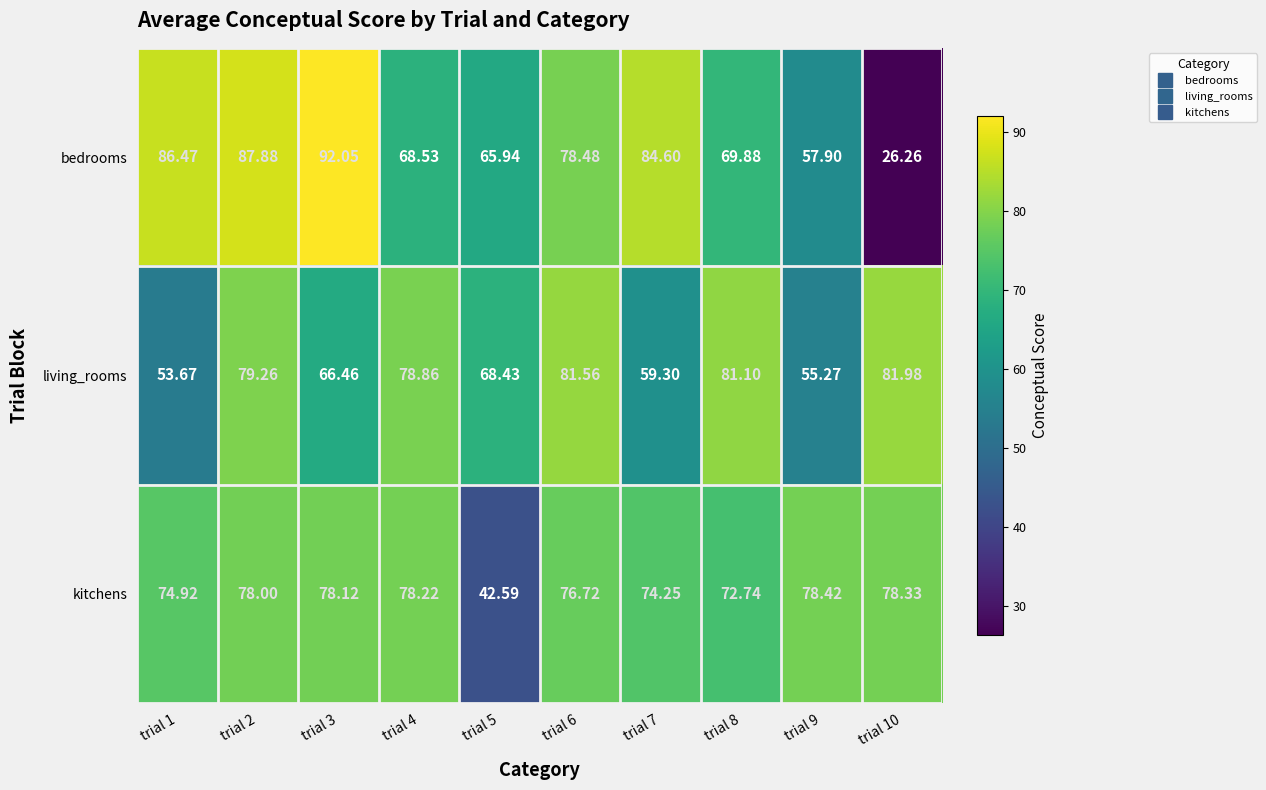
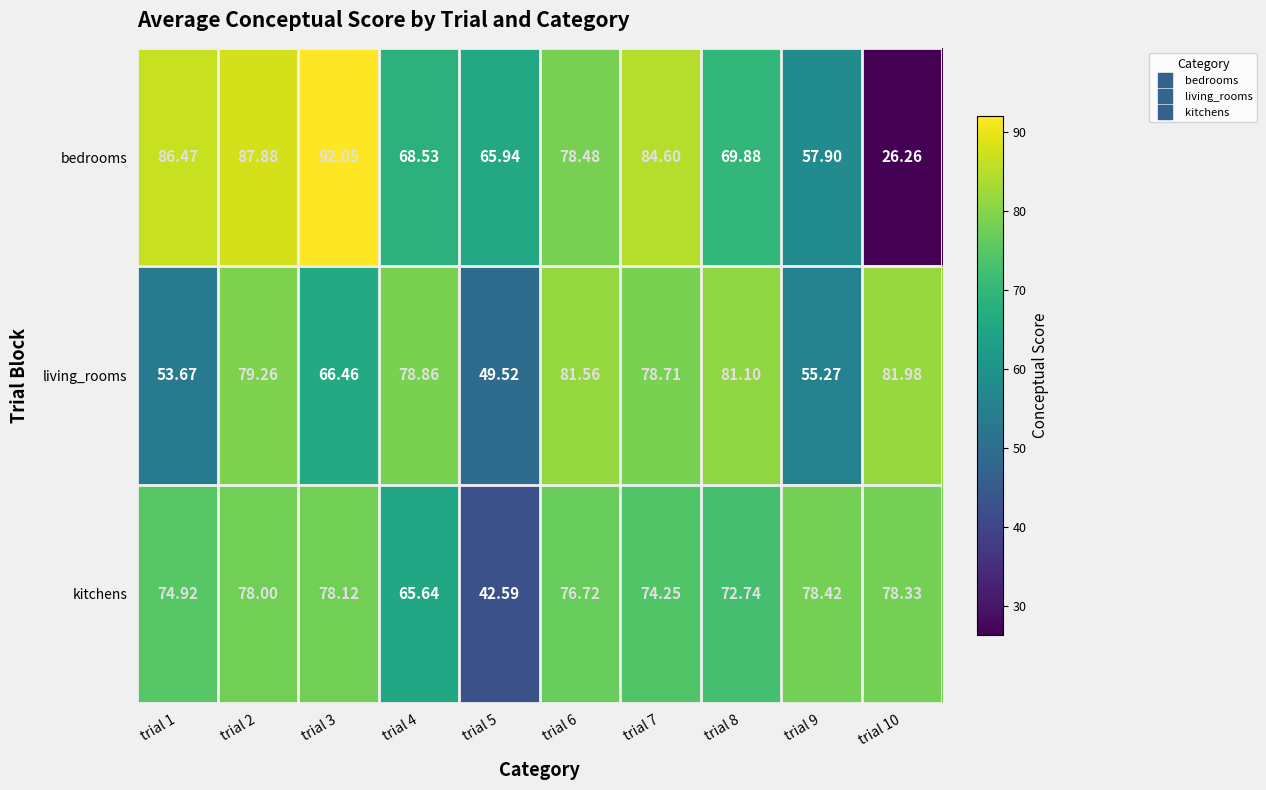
  {
    "bedrooms": {
      "trial 1": 86.47,
      "trial 2": 87.88,
      "trial 3": 92.05,
      "trial 4": 68.53,
      "trial 5": 65.94,
      "trial 6": 78.48,
      "trial 7": 84.60,
      "trial 8": 69.88,
      "trial 9": 57.90,
      "trial 10": 26.26
    },
    "living_rooms": {
      "trial 1": 53.67,
      "trial 2": 79.26,
      "trial 3": 66.46,
      "trial 4": 78.86,
-     "trial 5": 68.43,
+     "trial 5": 49.52,
      "trial 6": 81.56,
-     "trial 7": 59.30,
+     "trial 7": 78.71,
      "trial 8": 81.10,
      "trial 9": 55.27,
      "trial 10": 81.98
    },
    "kitchens": {
      "trial 1": 74.92,
      "trial 2": 78.00,
      "trial 3": 78.12,
-     "trial 4": 78.22,
+     "trial 4": 65.64,
      "trial 5": 42.59,
      "trial 6": 76.72,
      "trial 7": 74.25,
      "trial 8": 72.74,
      "trial 9": 78.42,
      "trial 10": 78.33
    }
  }
